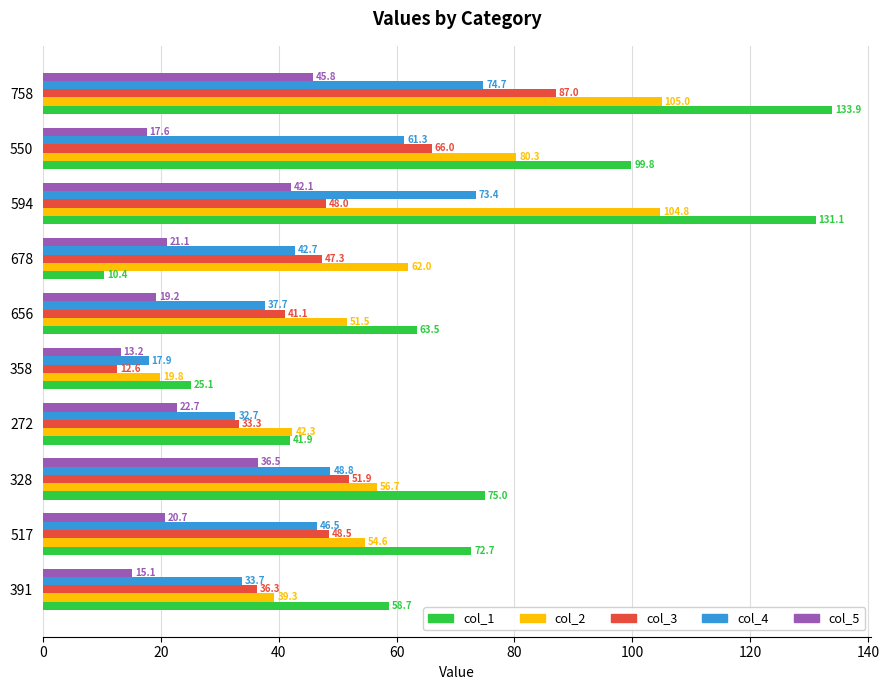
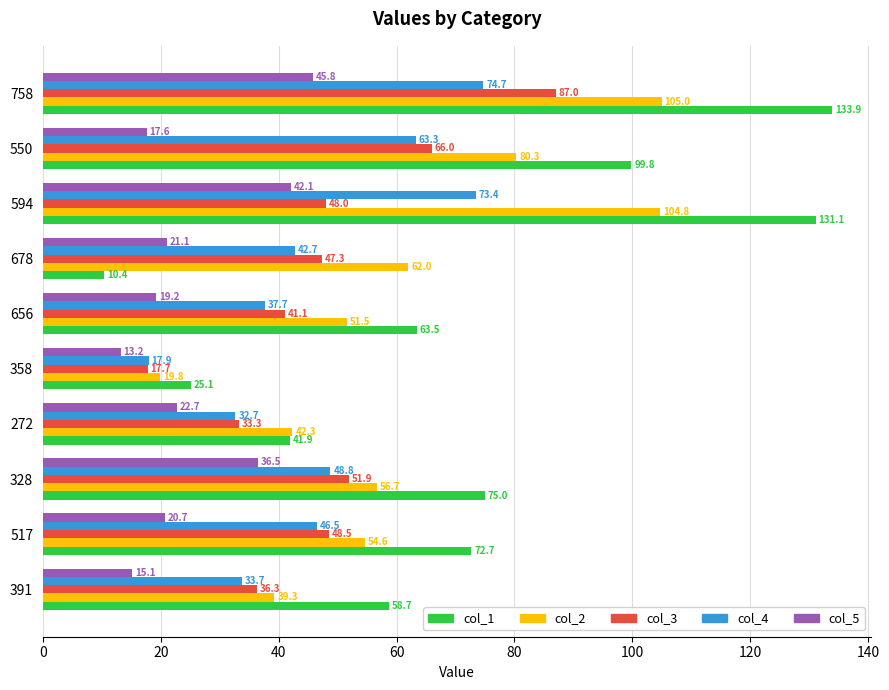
  {
    "col_1": {
      "758": 133.9,
      "550": 99.8,
      "594": 131.1,
      "678": 10.4,
      "656": 63.5,
      "358": 25.1,
      "328": 75.0,
      "517": 72.7,
      "391": 58.7
    },
    "col_2": {
      "758": 105.0,
      "550": 80.3,
      "594": 104.8,
      "678": 62.0,
      "656": 51.5,
      "358": 19.8,
      "328": 56.7,
      "517": 54.6,
      "391": 39.3
    },
    "col_3": {
      "758": 87.0,
      "550": 66.0,
      "594": 48.0,
      "678": 47.3,
      "656": 41.1,
-     "358": 12.6,
+     "358": 17.7,
      "272": 33.3,
      "328": 51.9,
      "517": 48.5,
      "391": 36.3
    },
    "col_4": {
      "758": 74.7,
-     "550": 61.3,
+     "550": 63.3,
      "594": 73.4,
      "678": 42.7,
      "656": 37.7,
      "272": 32.7,
      "328": 48.8,
      "517": 46.5,
      "391": 33.7
    },
    "col_5": {
      "758": 45.8,
      "550": 17.6,
      "594": 42.1,
      "678": 21.1,
      "656": 19.2,
      "358": 13.2,
      "272": 22.7,
      "328": 36.5,
      "517": 20.7,
      "391": 15.1
    }
  }
